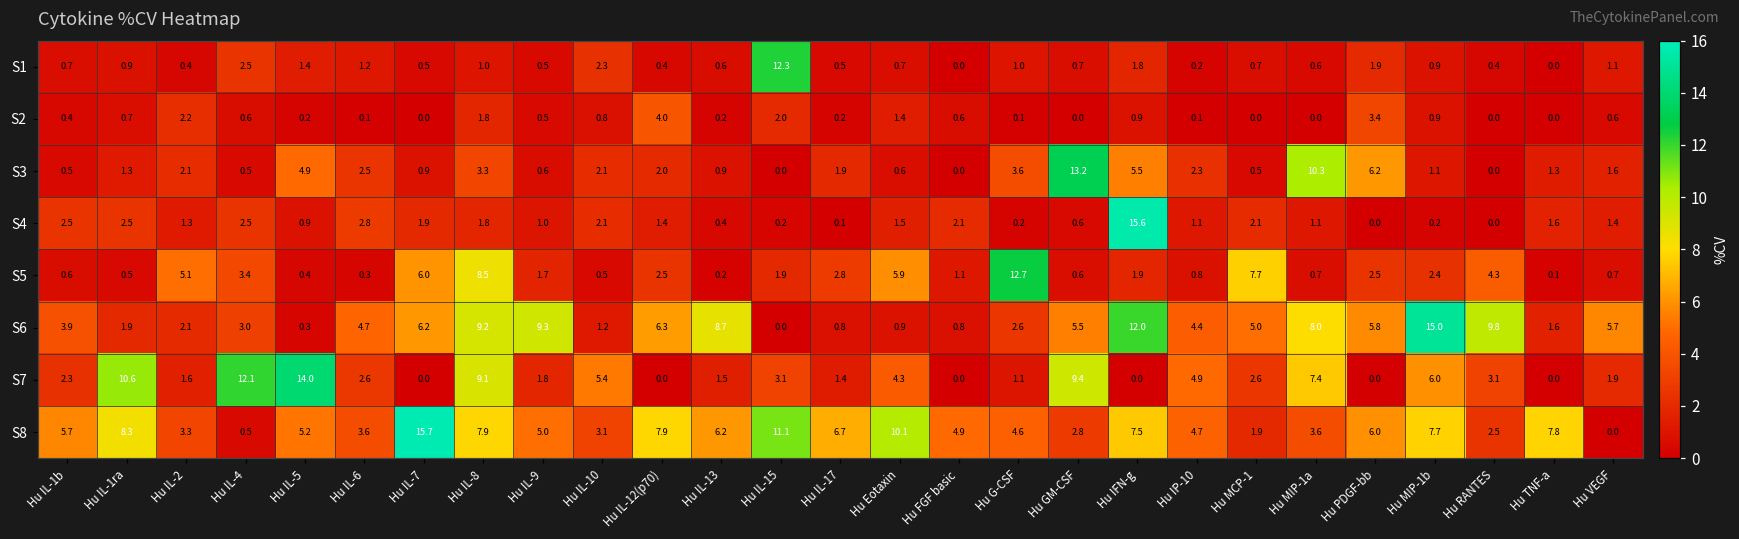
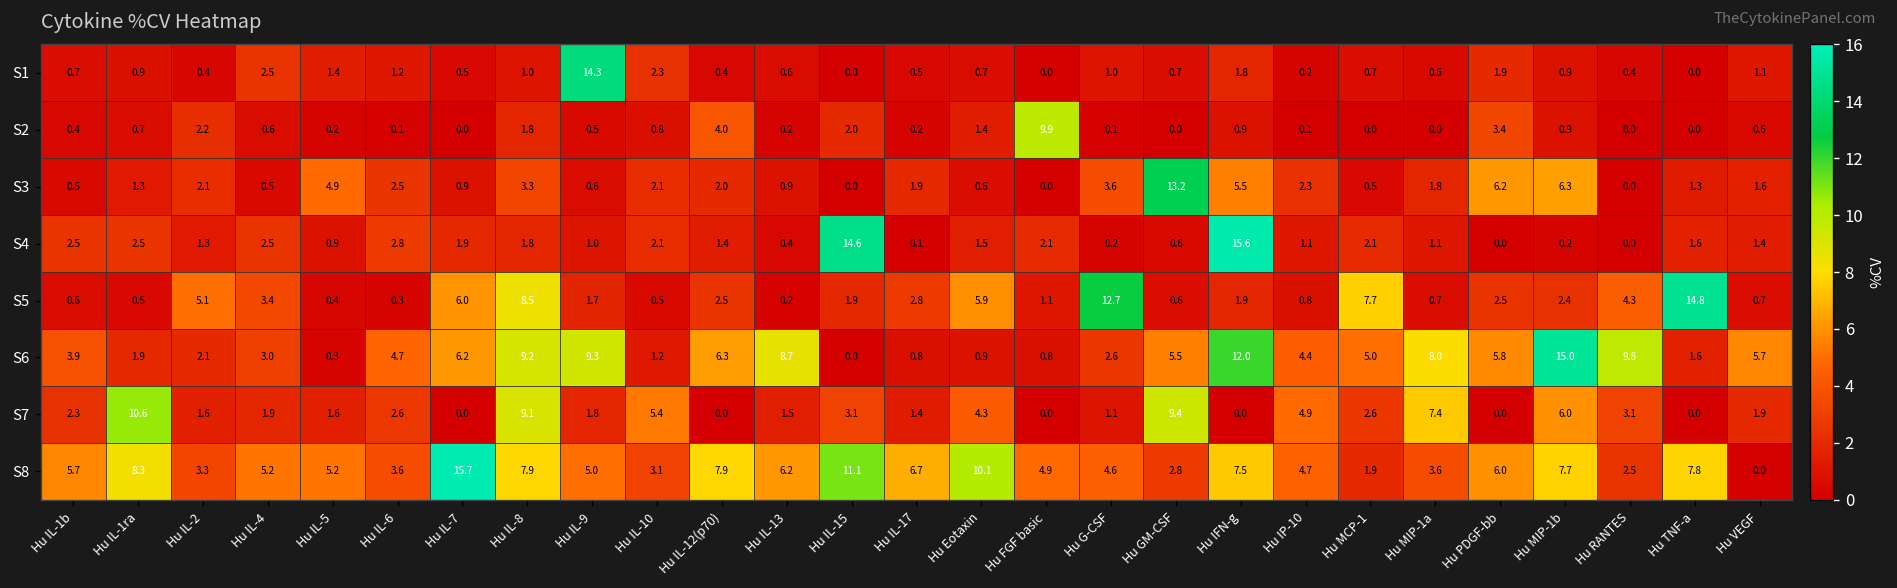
  {
    "S1": {
      "Hu IL-1b": 0.7,
      "Hu IL-1ra": 0.9,
      "Hu IL-2": 0.4,
      "Hu IL-4": 2.5,
      "Hu IL-5": 1.4,
      "Hu IL-6": 1.2,
      "Hu IL-7": 0.5,
      "Hu IL-8": 1.0,
-     "Hu IL-9": 0.5,
+     "Hu IL-9": 14.3,
      "Hu IL-10": 2.3,
      "Hu IL-12(p70)": 0.4,
      "Hu IL-13": 0.6,
-     "Hu IL-15": 12.3,
+     "Hu IL-15": 0.0,
      "Hu IL-17": 0.5,
      "Hu Eotaxin": 0.7,
      "Hu FGF basic": 0.0,
      "Hu G-CSF": 1.0,
      "Hu GM-CSF": 0.7,
      "Hu IFN-g": 1.8,
      "Hu IP-10": 0.2,
      "Hu MCP-1": 0.7,
      "Hu MIP-1a": 0.6,
      "Hu PDGF-bb": 1.9,
      "Hu MIP-1b": 0.9,
      "Hu RANTES": 0.4,
      "Hu TNF-a": 0.0,
      "Hu VEGF": 1.1
    },
    "S2": {
      "Hu IL-1b": 0.4,
      "Hu IL-1ra": 0.7,
      "Hu IL-2": 2.2,
      "Hu IL-4": 0.6,
      "Hu IL-5": 0.2,
      "Hu IL-6": 0.1,
      "Hu IL-7": 0.0,
      "Hu IL-8": 1.8,
      "Hu IL-9": 0.5,
      "Hu IL-10": 0.8,
      "Hu IL-12(p70)": 4.0,
      "Hu IL-13": 0.2,
      "Hu IL-15": 2.0,
      "Hu IL-17": 0.2,
      "Hu Eotaxin": 1.4,
-     "Hu FGF basic": 0.6,
+     "Hu FGF basic": 9.9,
      "Hu G-CSF": 0.1,
      "Hu GM-CSF": 0.0,
      "Hu IFN-g": 0.9,
      "Hu IP-10": 0.1,
      "Hu MCP-1": 0.0,
      "Hu MIP-1a": 0.0,
      "Hu PDGF-bb": 3.4,
      "Hu MIP-1b": 0.9,
      "Hu RANTES": 0.0,
      "Hu TNF-a": 0.0,
      "Hu VEGF": 0.6
    },
    "S3": {
      "Hu IL-1b": 0.5,
      "Hu IL-1ra": 1.3,
      "Hu IL-2": 2.1,
      "Hu IL-4": 0.5,
      "Hu IL-5": 4.9,
      "Hu IL-6": 2.5,
      "Hu IL-7": 0.9,
      "Hu IL-8": 3.3,
      "Hu IL-9": 0.6,
      "Hu IL-10": 2.1,
      "Hu IL-12(p70)": 2.0,
      "Hu IL-13": 0.9,
      "Hu IL-15": 0.0,
      "Hu IL-17": 1.9,
      "Hu Eotaxin": 0.6,
      "Hu FGF basic": 0.0,
      "Hu G-CSF": 3.6,
      "Hu GM-CSF": 13.2,
      "Hu IFN-g": 5.5,
      "Hu IP-10": 2.3,
      "Hu MCP-1": 0.5,
-     "Hu MIP-1a": 10.3,
+     "Hu MIP-1a": 1.8,
      "Hu PDGF-bb": 6.2,
-     "Hu MIP-1b": 1.1,
+     "Hu MIP-1b": 6.3,
      "Hu RANTES": 0.0,
      "Hu TNF-a": 1.3,
      "Hu VEGF": 1.6
    },
    "S4": {
      "Hu IL-1b": 2.5,
      "Hu IL-1ra": 2.5,
      "Hu IL-2": 1.3,
      "Hu IL-4": 2.5,
      "Hu IL-5": 0.9,
      "Hu IL-6": 2.8,
      "Hu IL-7": 1.9,
      "Hu IL-8": 1.8,
      "Hu IL-9": 1.0,
      "Hu IL-10": 2.1,
      "Hu IL-12(p70)": 1.4,
      "Hu IL-13": 0.4,
-     "Hu IL-15": 0.2,
+     "Hu IL-15": 14.6,
      "Hu IL-17": 0.1,
      "Hu Eotaxin": 1.5,
      "Hu FGF basic": 2.1,
      "Hu G-CSF": 0.2,
      "Hu GM-CSF": 0.6,
      "Hu IFN-g": 15.6,
      "Hu IP-10": 1.1,
      "Hu MCP-1": 2.1,
      "Hu MIP-1a": 1.1,
      "Hu PDGF-bb": 0.0,
      "Hu MIP-1b": 0.2,
      "Hu RANTES": 0.0,
      "Hu TNF-a": 1.6,
      "Hu VEGF": 1.4
    },
    "S5": {
      "Hu IL-1b": 0.6,
      "Hu IL-1ra": 0.5,
      "Hu IL-2": 5.1,
      "Hu IL-4": 3.4,
      "Hu IL-5": 0.4,
      "Hu IL-6": 0.3,
      "Hu IL-7": 6.0,
      "Hu IL-8": 8.5,
      "Hu IL-9": 1.7,
      "Hu IL-10": 0.5,
      "Hu IL-12(p70)": 2.5,
      "Hu IL-13": 0.2,
      "Hu IL-15": 1.9,
      "Hu IL-17": 2.8,
      "Hu Eotaxin": 5.9,
      "Hu FGF basic": 1.1,
      "Hu G-CSF": 12.7,
      "Hu GM-CSF": 0.6,
      "Hu IFN-g": 1.9,
      "Hu IP-10": 0.8,
      "Hu MCP-1": 7.7,
      "Hu MIP-1a": 0.7,
      "Hu PDGF-bb": 2.5,
      "Hu MIP-1b": 2.4,
      "Hu RANTES": 4.3,
-     "Hu TNF-a": 0.1,
+     "Hu TNF-a": 14.8,
      "Hu VEGF": 0.7
    },
    "S7": {
      "Hu IL-1b": 2.3,
      "Hu IL-1ra": 10.6,
      "Hu IL-2": 1.6,
-     "Hu IL-4": 12.1,
-     "Hu IL-5": 14.0,
+     "Hu IL-4": 1.9,
+     "Hu IL-5": 1.6,
      "Hu IL-6": 2.6,
      "Hu IL-7": 0.0,
      "Hu IL-8": 9.1,
      "Hu IL-9": 1.8,
      "Hu IL-10": 5.4,
      "Hu IL-12(p70)": 0.0,
      "Hu IL-13": 1.5,
      "Hu IL-15": 3.1,
      "Hu IL-17": 1.4,
      "Hu Eotaxin": 4.3,
      "Hu FGF basic": 0.0,
      "Hu G-CSF": 1.1,
      "Hu GM-CSF": 9.4,
      "Hu IFN-g": 0.0,
      "Hu IP-10": 4.9,
      "Hu MCP-1": 2.6,
      "Hu MIP-1a": 7.4,
      "Hu PDGF-bb": 0.0,
      "Hu MIP-1b": 6.0,
      "Hu RANTES": 3.1,
      "Hu TNF-a": 0.0,
      "Hu VEGF": 1.9
    },
    "S8": {
      "Hu IL-1b": 5.7,
      "Hu IL-1ra": 8.3,
      "Hu IL-2": 3.3,
-     "Hu IL-4": 0.5,
+     "Hu IL-4": 5.2,
      "Hu IL-5": 5.2,
      "Hu IL-6": 3.6,
      "Hu IL-7": 15.7,
      "Hu IL-8": 7.9,
      "Hu IL-9": 5.0,
      "Hu IL-10": 3.1,
      "Hu IL-12(p70)": 7.9,
      "Hu IL-13": 6.2,
      "Hu IL-15": 11.1,
      "Hu IL-17": 6.7,
      "Hu Eotaxin": 10.1,
      "Hu FGF basic": 4.9,
      "Hu G-CSF": 4.6,
      "Hu GM-CSF": 2.8,
      "Hu IFN-g": 7.5,
      "Hu IP-10": 4.7,
      "Hu MCP-1": 1.9,
      "Hu MIP-1a": 3.6,
      "Hu PDGF-bb": 6.0,
      "Hu MIP-1b": 7.7,
      "Hu RANTES": 2.5,
      "Hu TNF-a": 7.8,
      "Hu VEGF": 0.0
    }
  }
